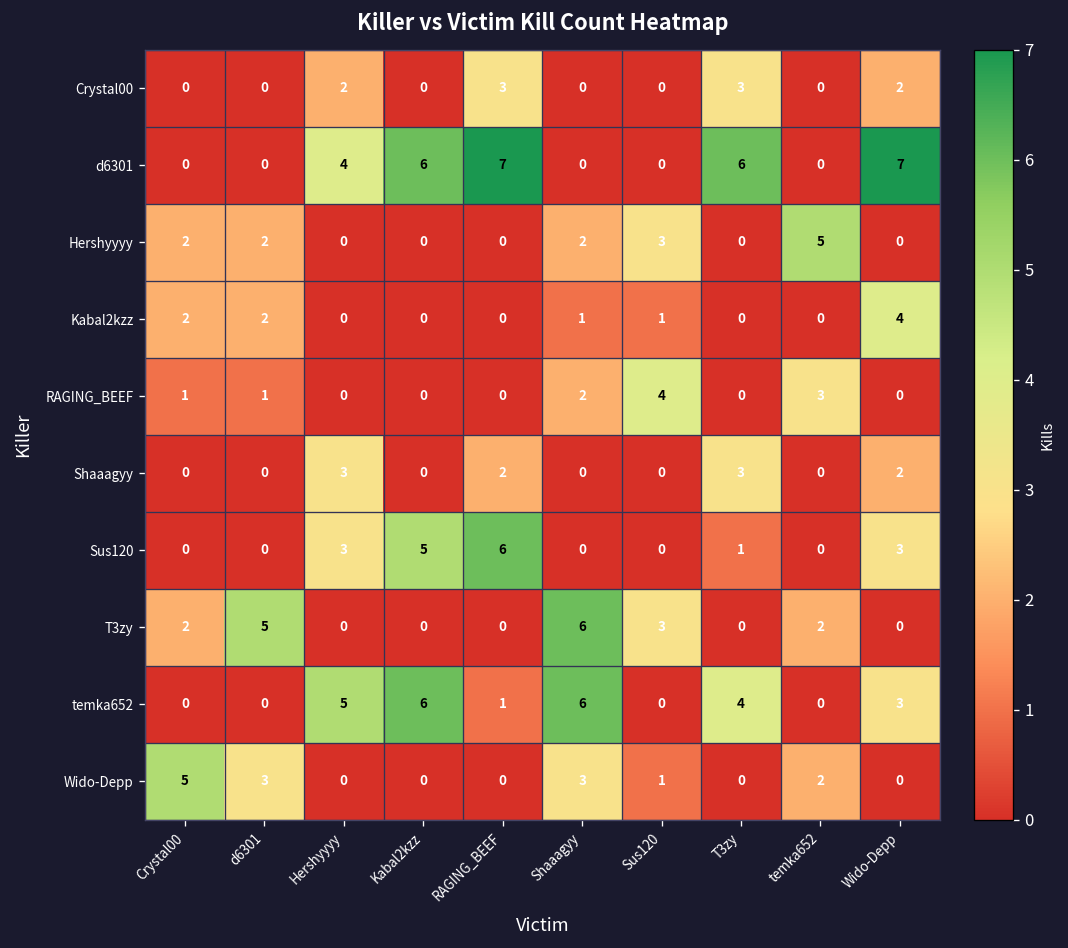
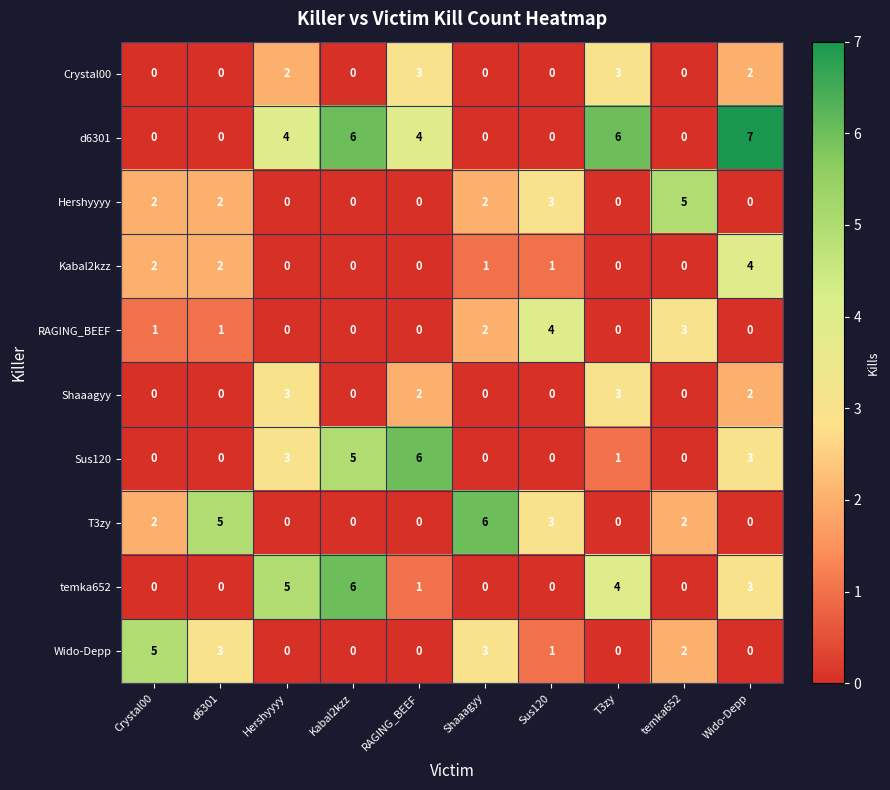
  {
    "Crystal00": {
      "Crystal00": 0,
      "d6301": 0,
      "Hershyyyy": 2,
      "Kabal2kzz": 0,
      "RAGING_BEEF": 3,
      "Shaaagyy": 0,
      "Sus120": 0,
      "T3zy": 3,
      "temka652": 0,
      "Wido-Depp": 2
    },
    "d6301": {
      "Crystal00": 0,
      "d6301": 0,
      "Hershyyyy": 4,
      "Kabal2kzz": 6,
-     "RAGING_BEEF": 7,
+     "RAGING_BEEF": 4,
      "Shaaagyy": 0,
      "Sus120": 0,
      "T3zy": 6,
      "temka652": 0,
      "Wido-Depp": 7
    },
    "Hershyyyy": {
      "Crystal00": 2,
      "d6301": 2,
      "Hershyyyy": 0,
      "Kabal2kzz": 0,
      "RAGING_BEEF": 0,
      "Shaaagyy": 2,
      "Sus120": 3,
      "T3zy": 0,
      "temka652": 5,
      "Wido-Depp": 0
    },
    "Kabal2kzz": {
      "Crystal00": 2,
      "d6301": 2,
      "Hershyyyy": 0,
      "Kabal2kzz": 0,
      "RAGING_BEEF": 0,
      "Shaaagyy": 1,
      "Sus120": 1,
      "T3zy": 0,
      "temka652": 0,
      "Wido-Depp": 4
    },
    "RAGING_BEEF": {
      "Crystal00": 1,
      "d6301": 1,
      "Hershyyyy": 0,
      "Kabal2kzz": 0,
      "RAGING_BEEF": 0,
      "Shaaagyy": 2,
      "Sus120": 4,
      "T3zy": 0,
      "temka652": 3,
      "Wido-Depp": 0
    },
    "Shaaagyy": {
      "Crystal00": 0,
      "d6301": 0,
      "Hershyyyy": 3,
      "Kabal2kzz": 0,
      "RAGING_BEEF": 2,
      "Shaaagyy": 0,
      "Sus120": 0,
      "T3zy": 3,
      "temka652": 0,
      "Wido-Depp": 2
    },
    "Sus120": {
      "Crystal00": 0,
      "d6301": 0,
      "Hershyyyy": 3,
      "Kabal2kzz": 5,
      "RAGING_BEEF": 6,
      "Shaaagyy": 0,
      "Sus120": 0,
      "T3zy": 1,
      "temka652": 0,
      "Wido-Depp": 3
    },
    "T3zy": {
      "Crystal00": 2,
      "d6301": 5,
      "Hershyyyy": 0,
      "Kabal2kzz": 0,
      "RAGING_BEEF": 0,
      "Shaaagyy": 6,
      "Sus120": 3,
      "T3zy": 0,
      "temka652": 2,
      "Wido-Depp": 0
    },
    "temka652": {
      "Crystal00": 0,
      "d6301": 0,
      "Hershyyyy": 5,
      "Kabal2kzz": 6,
      "RAGING_BEEF": 1,
-     "Shaaagyy": 6,
+     "Shaaagyy": 0,
      "Sus120": 0,
      "T3zy": 4,
      "temka652": 0,
      "Wido-Depp": 3
    },
    "Wido-Depp": {
      "Crystal00": 5,
      "d6301": 3,
      "Hershyyyy": 0,
      "Kabal2kzz": 0,
      "RAGING_BEEF": 0,
      "Shaaagyy": 3,
      "Sus120": 1,
      "T3zy": 0,
      "temka652": 2,
      "Wido-Depp": 0
    }
  }
